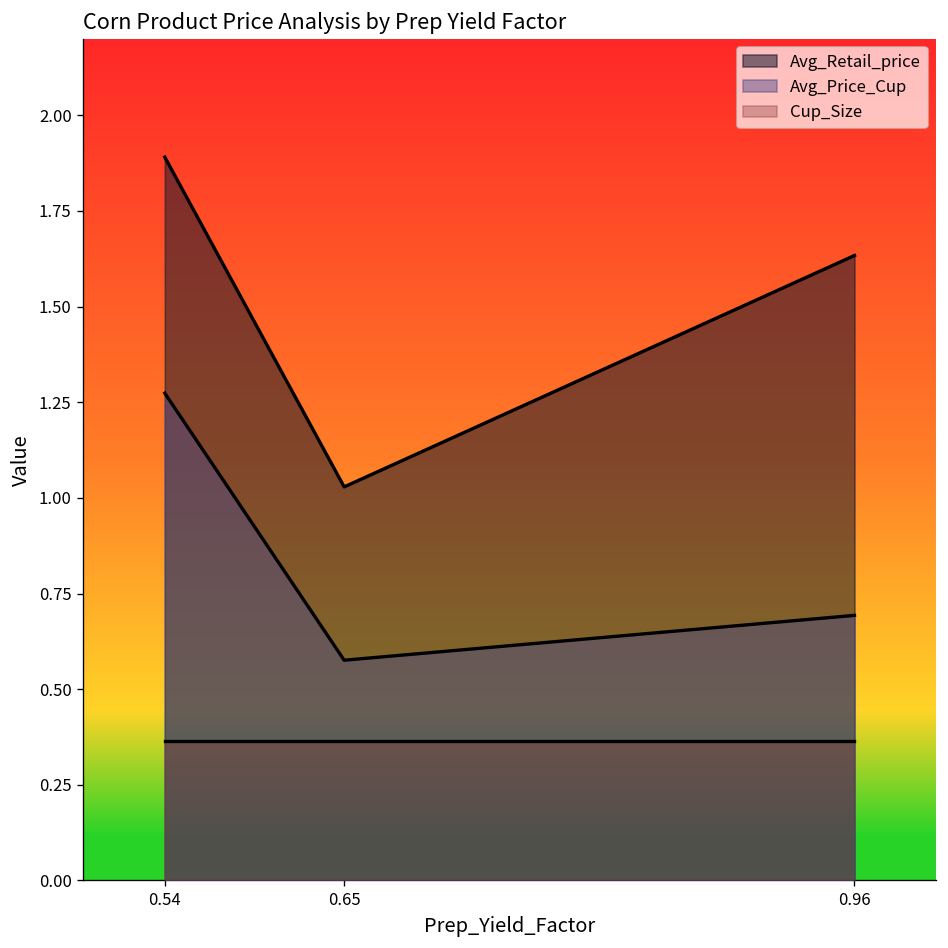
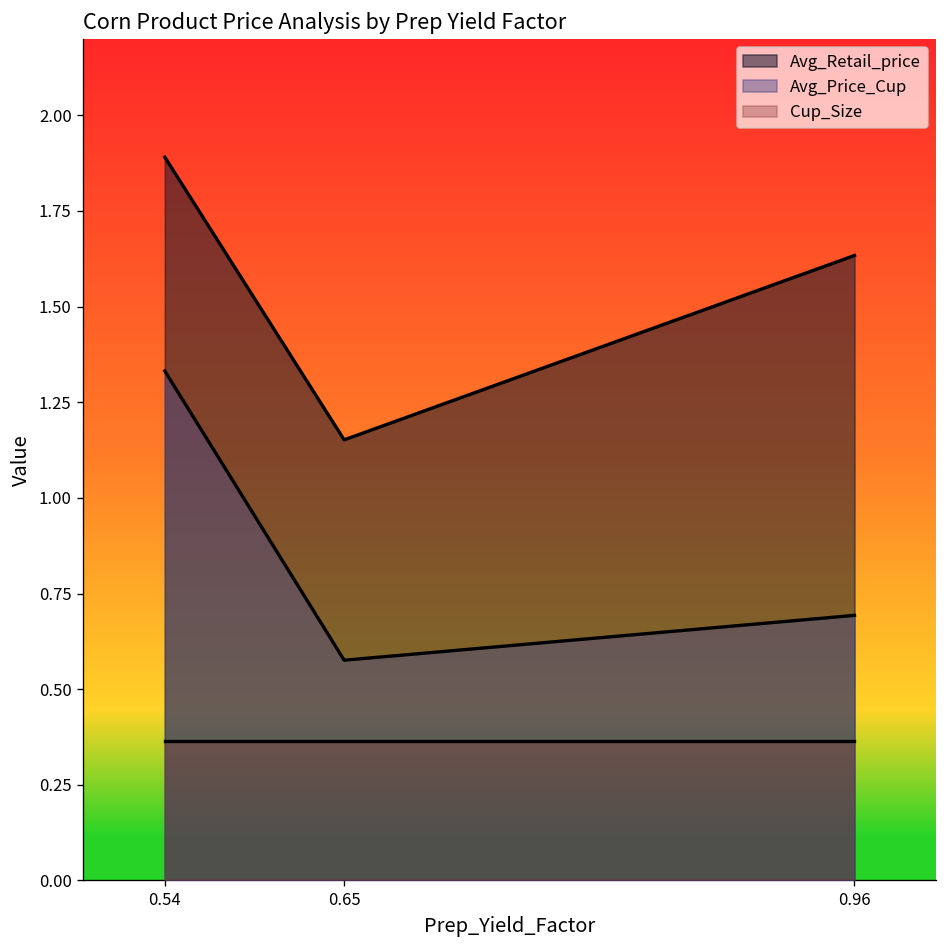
  {
    "Avg_Retail_price": {
      "0.54": 1.89,
-     "0.65": 1.03,
+     "0.65": 1.15,
      "0.96": 1.63
    },
    "Avg_Price_Cup": {
-     "0.54": 1.27,
+     "0.54": 1.33,
      "0.65": 0.58,
      "0.96": 0.69
    },
    "Cup_Size": {
      "0.54": 0.36,
      "0.65": 0.36,
      "0.96": 0.36
    }
  }
